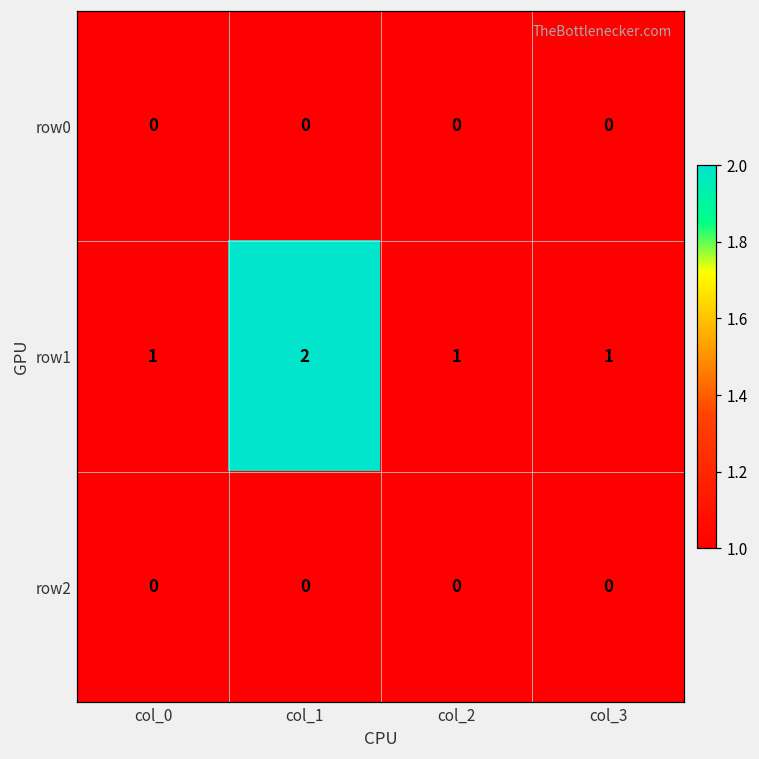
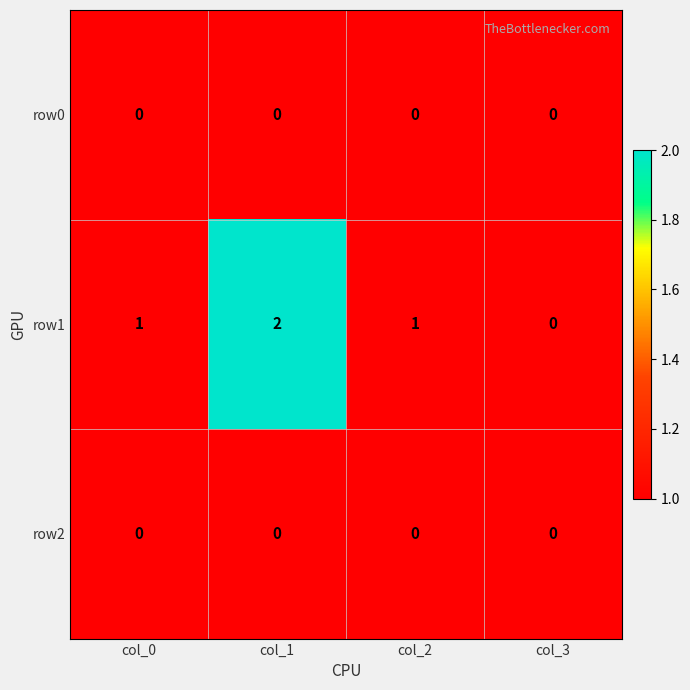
  {
    "row0": {
      "col_0": 0,
      "col_1": 0,
      "col_2": 0
    },
    "row1": {
      "col_0": 1,
      "col_1": 2,
      "col_2": 1,
-     "col_3": 1
+     "col_3": 0
    },
    "row2": {
      "col_0": 0,
      "col_1": 0,
      "col_2": 0,
      "col_3": 0
    }
  }
